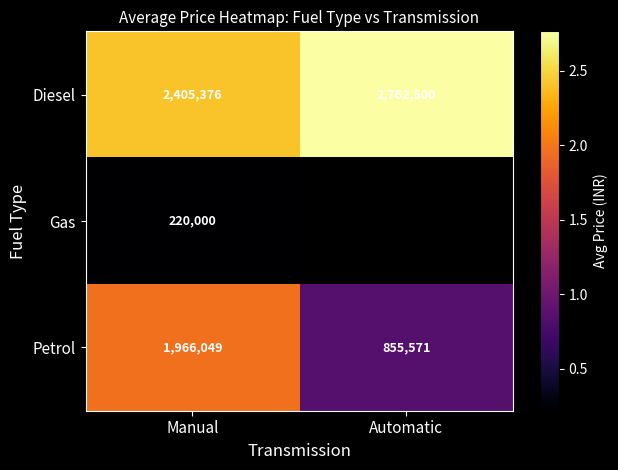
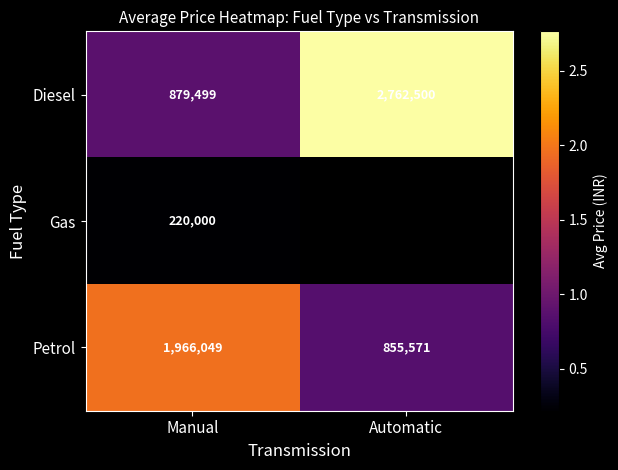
  {
    "Diesel": {
-     "Manual": "2,405,376",
+     "Manual": "879,499",
      "Automatic": "2,762,500"
    },
    "Gas": {
      "Manual": "220,000"
    },
    "Petrol": {
      "Manual": "1,966,049",
      "Automatic": "855,571"
    }
  }
